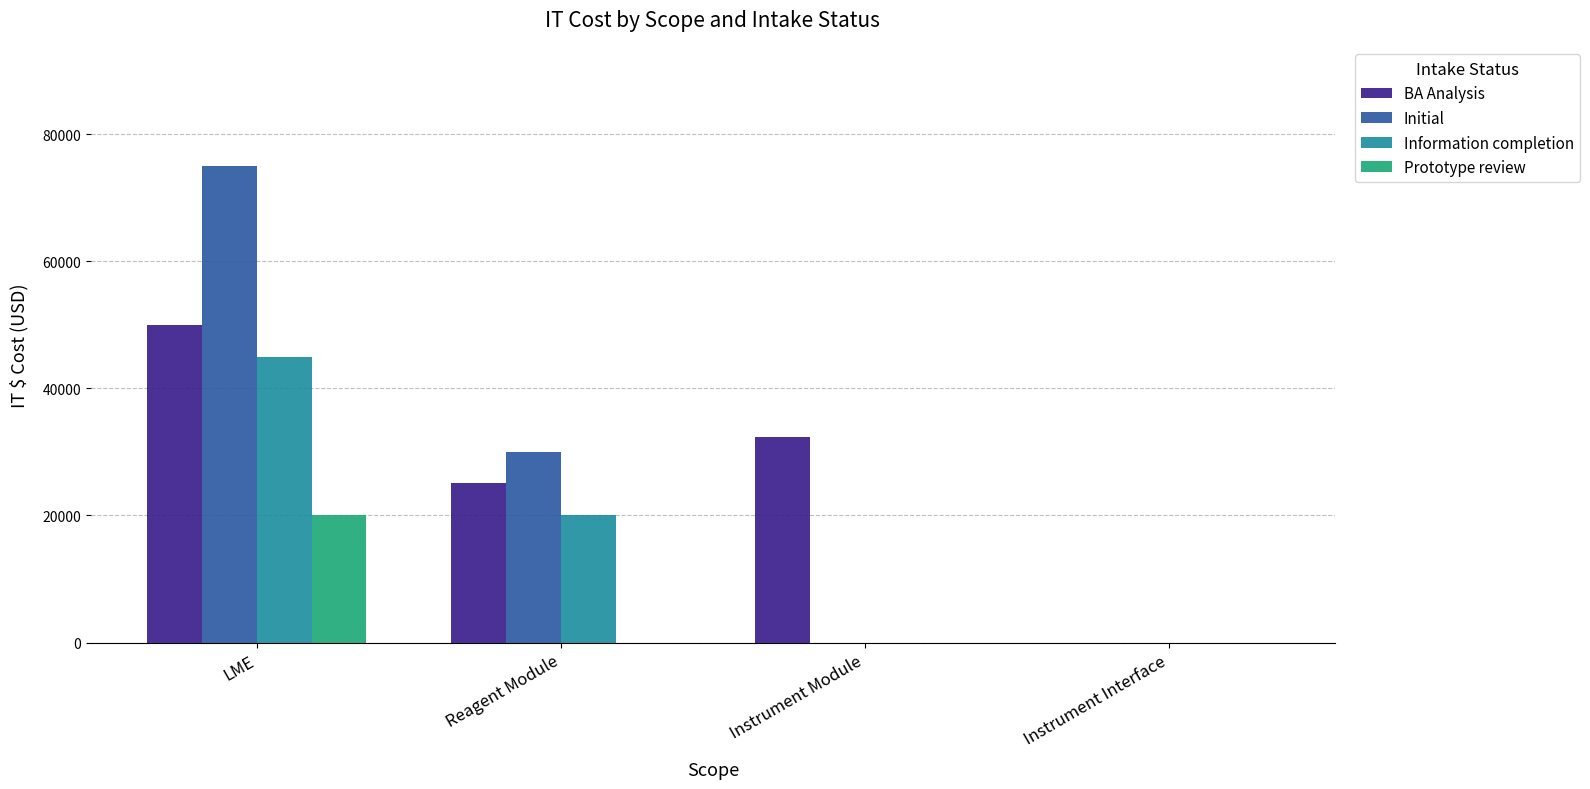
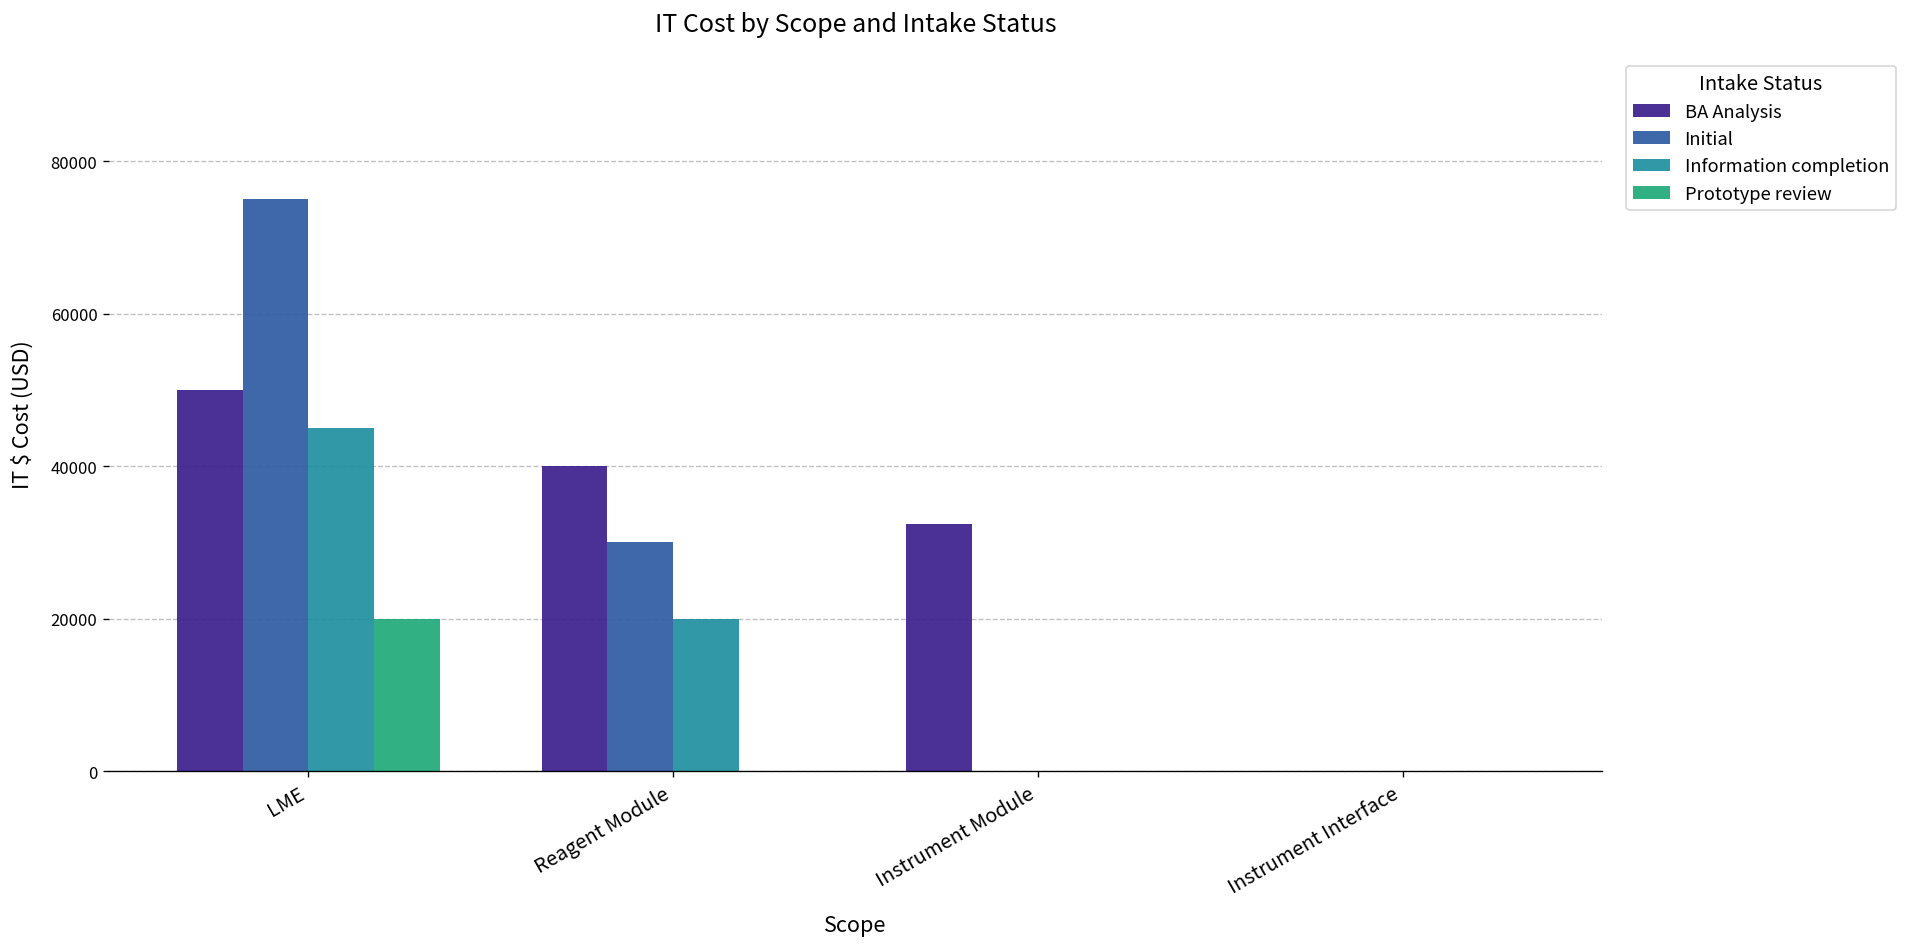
  {
    "BA Analysis": {
      "LME": 50000,
-     "Reagent Module": 25000,
+     "Reagent Module": 40000,
      "Instrument Module": 32000,
      "Instrument Interface": 0
    }
  }
